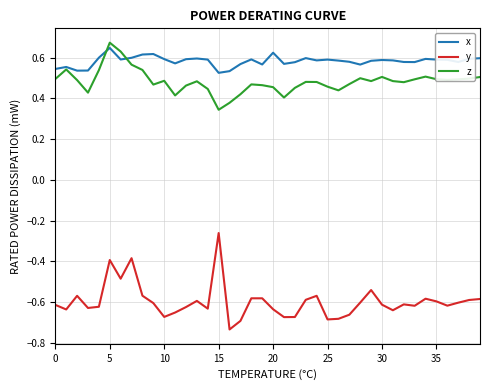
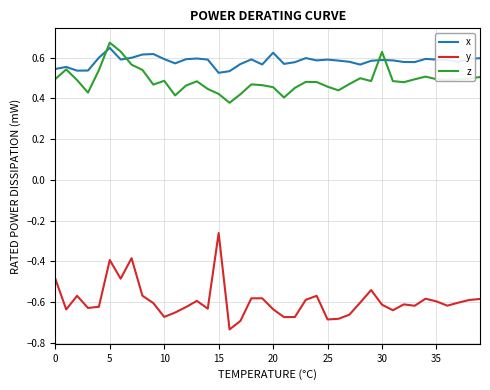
  {
    "x": {
      "0": 0.54,
      "5": 0.65,
      "10": 0.59,
      "15": 0.53,
      "20": 0.62,
      "25": 0.59,
      "30": 0.59
    },
    "y": {
-     "0": -0.61,
+     "0": -0.48,
      "5": -0.39,
      "10": -0.67,
      "15": -0.26,
      "20": -0.63,
      "25": -0.68,
      "30": -0.61,
      "35": -0.60
    },
    "z": {
      "0": 0.50,
      "5": 0.67,
      "10": 0.49,
-     "15": 0.34,
+     "15": 0.42,
      "20": 0.46,
      "25": 0.46,
-     "30": 0.51
+     "30": 0.63
    }
  }
